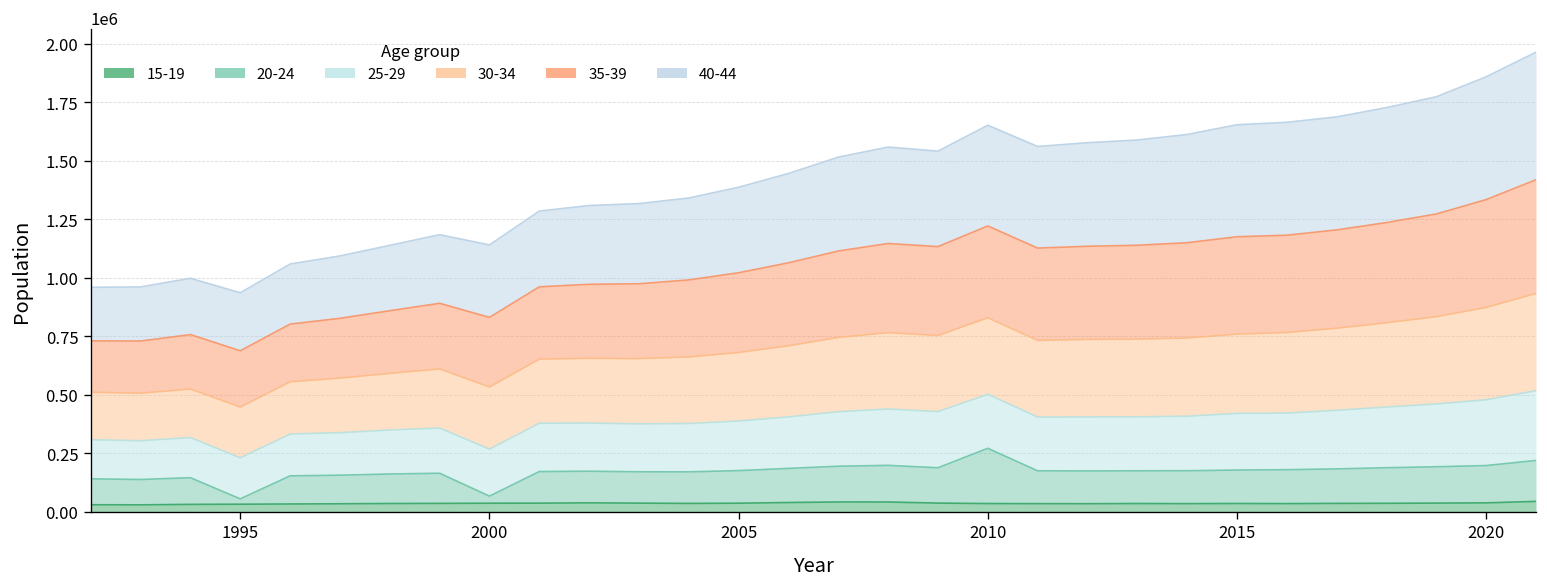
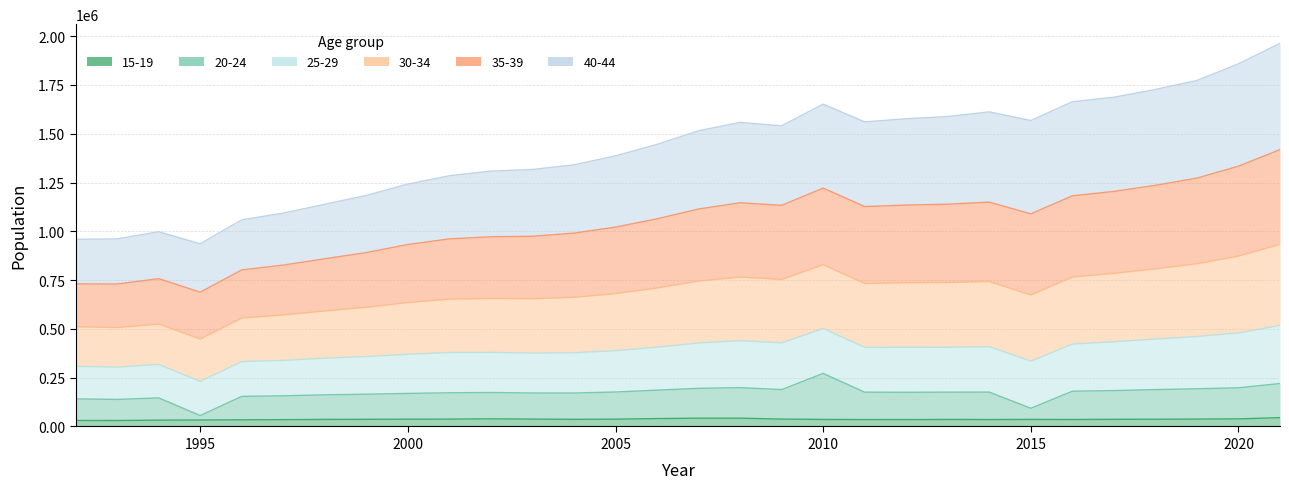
  {
    "15-19": {
      "1995": 30000,
      "2000": 40000,
      "2005": 40000,
      "2010": 40000,
      "2015": 40000,
      "2020": 40000
    },
    "20-24": {
      "1995": 20000,
-     "2000": 30000,
+     "2000": 130000,
      "2005": 140000,
      "2010": 240000,
-     "2015": 140000,
+     "2015": 60000,
      "2020": 160000
    }
  }
